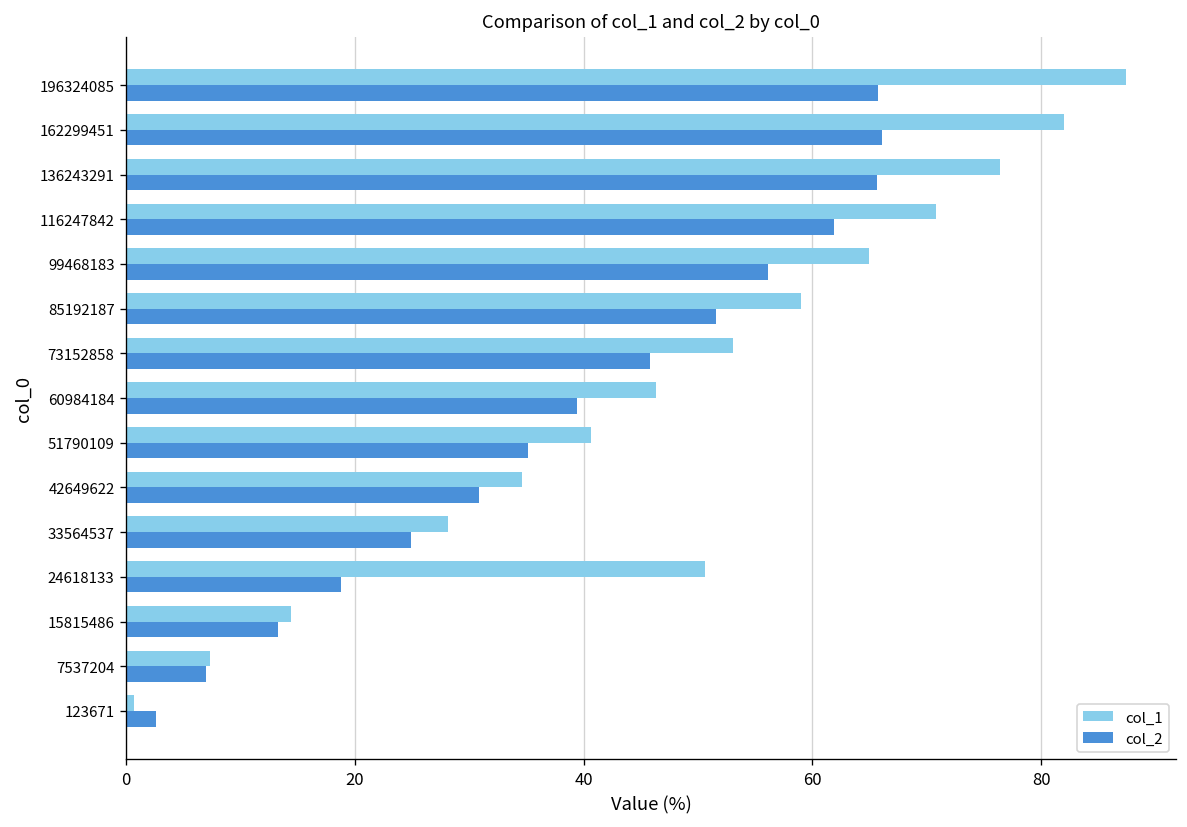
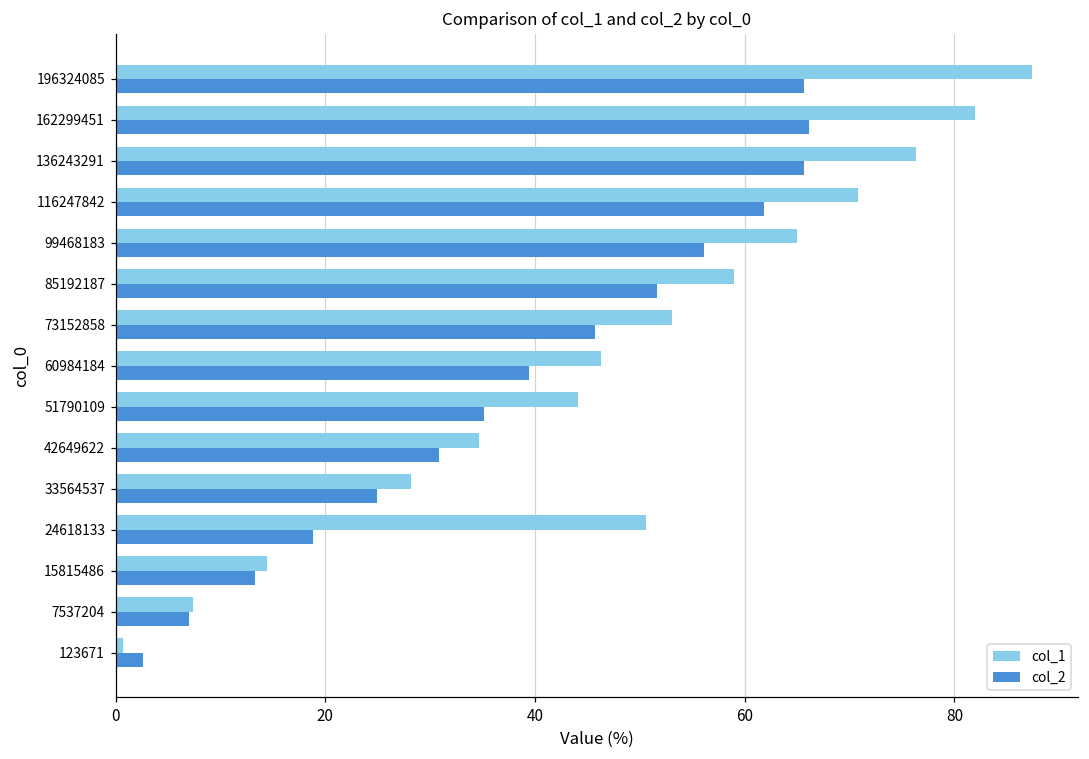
  {
    "col_1": {
      "196324085": 87,
      "162299451": 82,
      "136243291": 76,
      "116247842": 71,
      "99468183": 65,
      "85192187": 59,
      "73152858": 53,
      "60984184": 46,
-     "51790109": 41,
+     "51790109": 44,
      "42649622": 35,
      "33564537": 28,
      "24618133": 51,
      "15815486": 14,
      "7537204": 7,
      "123671": 1
    },
    "col_2": {
      "196324085": 66,
      "162299451": 66,
      "136243291": 66,
      "116247842": 62,
      "99468183": 56,
      "85192187": 52,
      "73152858": 46,
      "60984184": 39,
      "51790109": 35,
      "42649622": 31,
      "33564537": 25,
      "24618133": 19,
      "15815486": 13,
      "7537204": 7,
      "123671": 3
    }
  }
